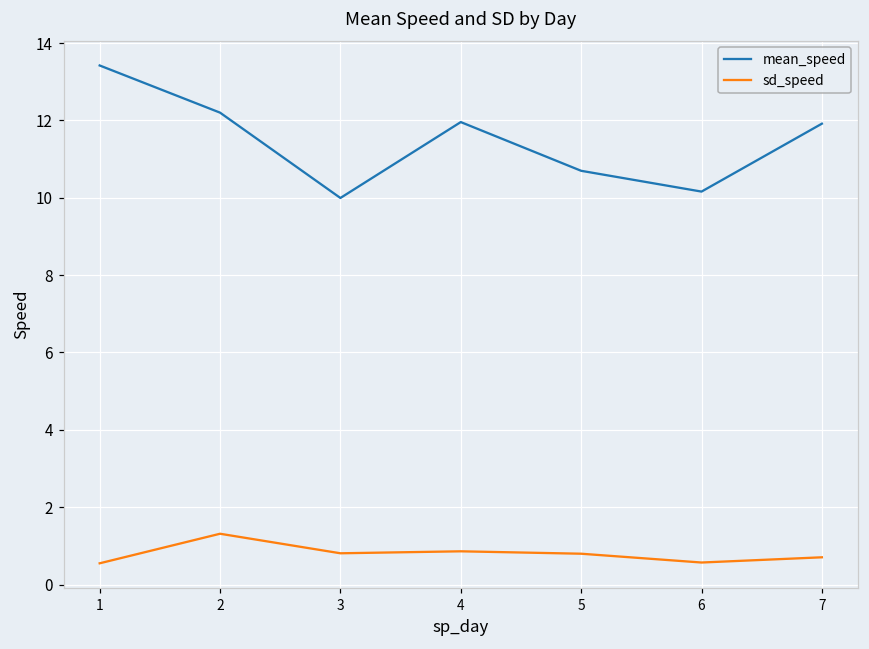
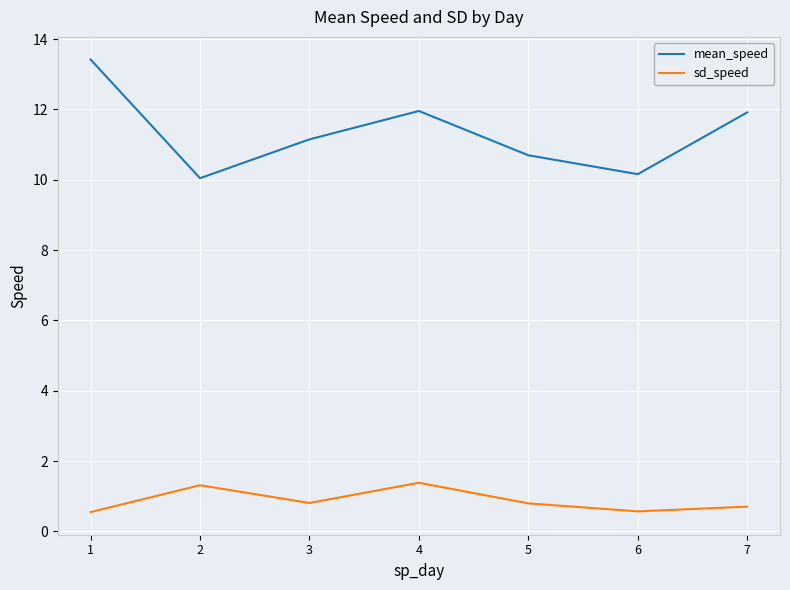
  {
    "mean_speed": {
      "1": 13.4,
-     "2": 12.2,
-     "3": 10.0,
+     "2": 10.0,
+     "3": 11.1,
      "4": 12.0,
      "5": 10.7,
      "6": 10.2,
      "7": 11.9
    },
    "sd_speed": {
      "1": 0.5,
      "2": 1.3,
      "3": 0.8,
-     "4": 0.9,
+     "4": 1.4,
      "5": 0.8,
      "6": 0.6,
      "7": 0.7
    }
  }
